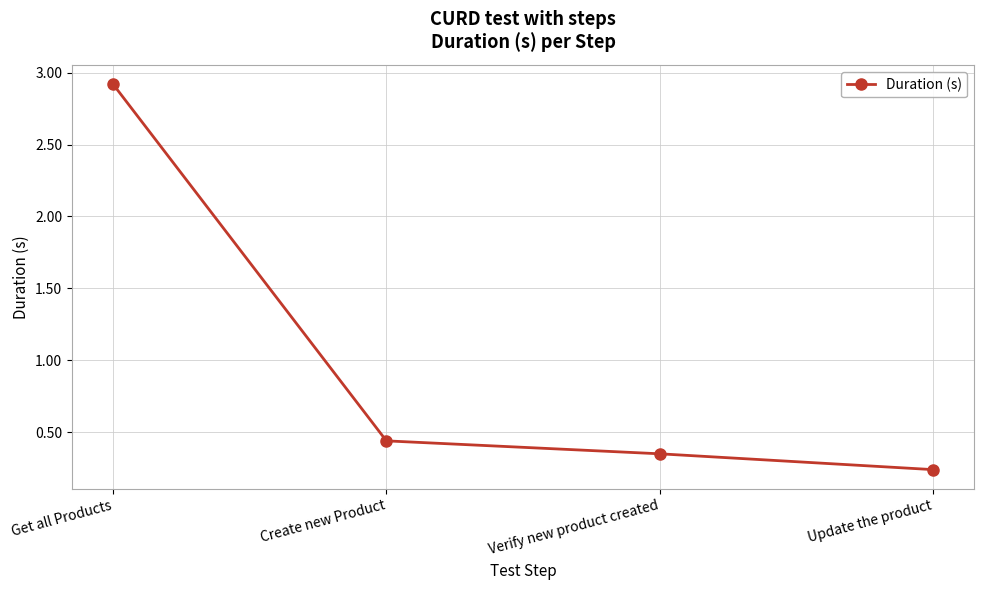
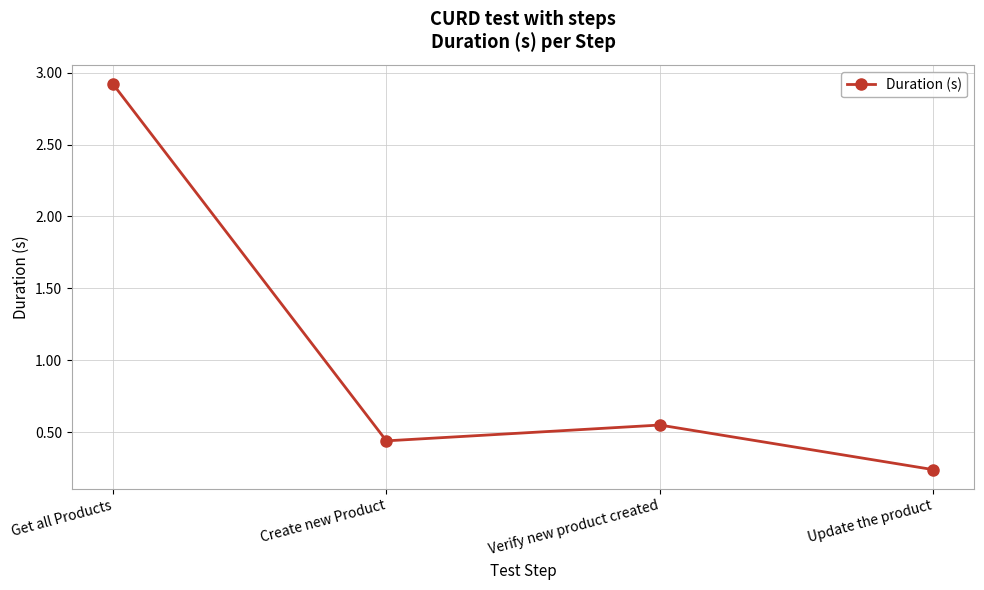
  {
    "Get all Products": 2.92,
    "Create new Product": 0.44,
-   "Verify new product created": 0.35,
+   "Verify new product created": 0.55,
    "Update the product": 0.24
  }
